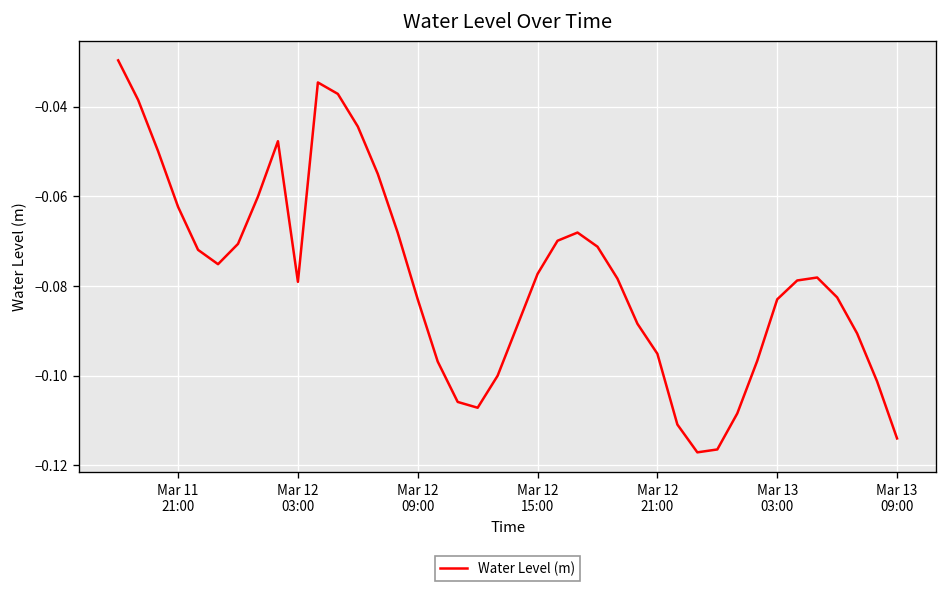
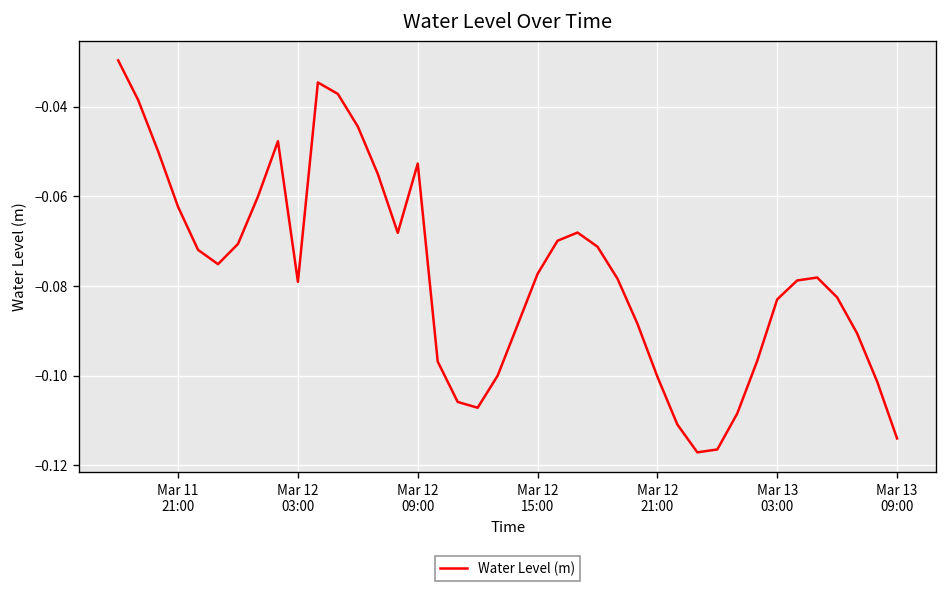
  {
    "Mar 11 21:00": -0.062,
    "Mar 12 03:00": -0.079,
-   "Mar 12 09:00": -0.083,
+   "Mar 12 09:00": -0.053,
    "Mar 12 15:00": -0.077,
-   "Mar 12 21:00": -0.095,
+   "Mar 12 21:00": -0.100,
    "Mar 13 03:00": -0.083,
    "Mar 13 09:00": -0.114
  }
